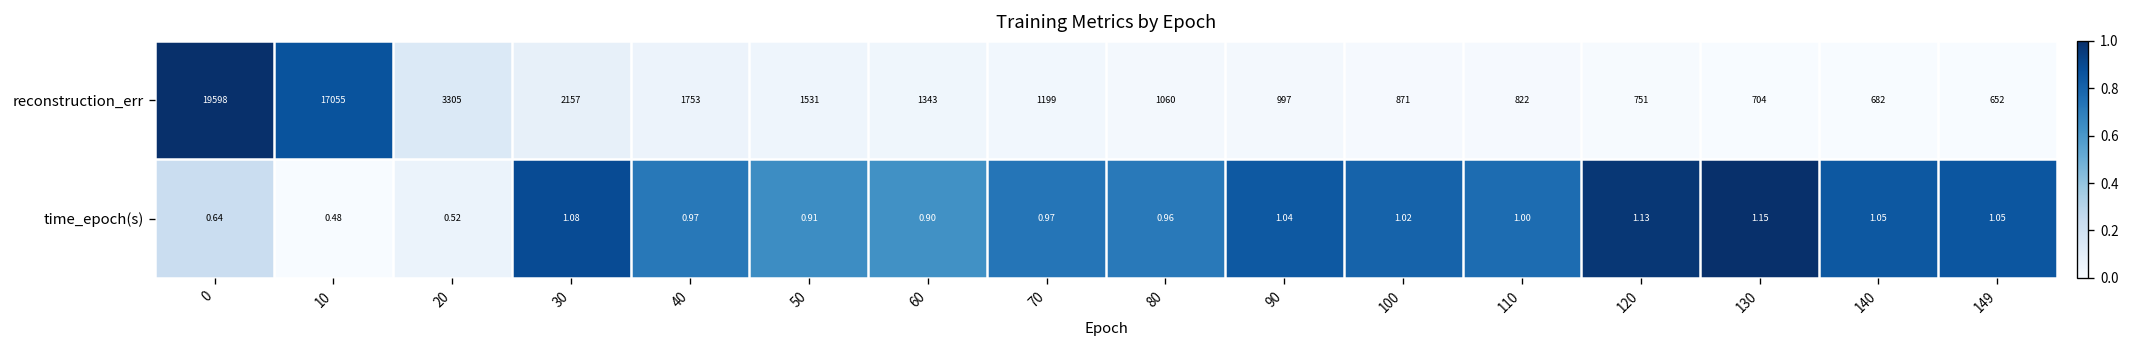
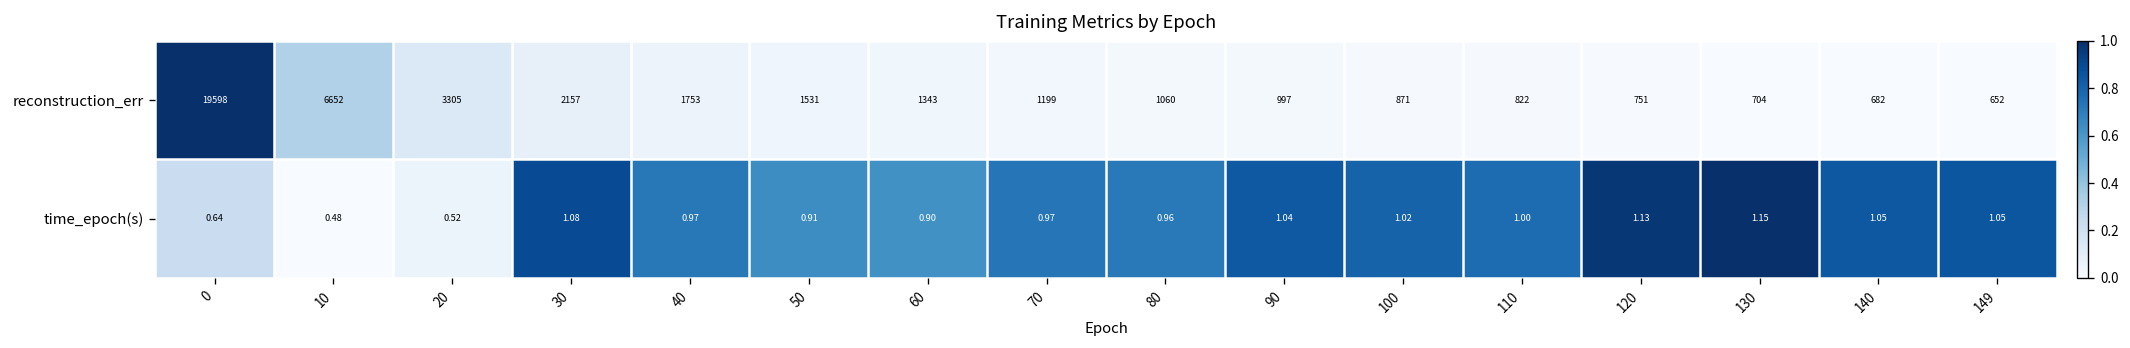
  {
    "reconstruction_err": {
      "0": 19598,
-     "10": 17055,
+     "10": 6652,
      "20": 3305,
      "30": 2157,
      "40": 1753,
      "50": 1531,
      "60": 1343,
      "70": 1199,
      "80": 1060,
      "90": 997,
      "100": 871,
      "110": 822,
      "120": 751,
      "130": 704,
      "140": 682,
      "149": 652
    },
    "time_epoch(s)": {
      "0": 0.64,
      "10": 0.48,
      "20": 0.52,
      "30": 1.08,
      "40": 0.97,
      "50": 0.91,
      "60": 0.90,
      "70": 0.97,
      "80": 0.96,
      "90": 1.04,
      "100": 1.02,
      "110": 1.00,
      "120": 1.13,
      "130": 1.15,
      "140": 1.05,
      "149": 1.05
    }
  }
